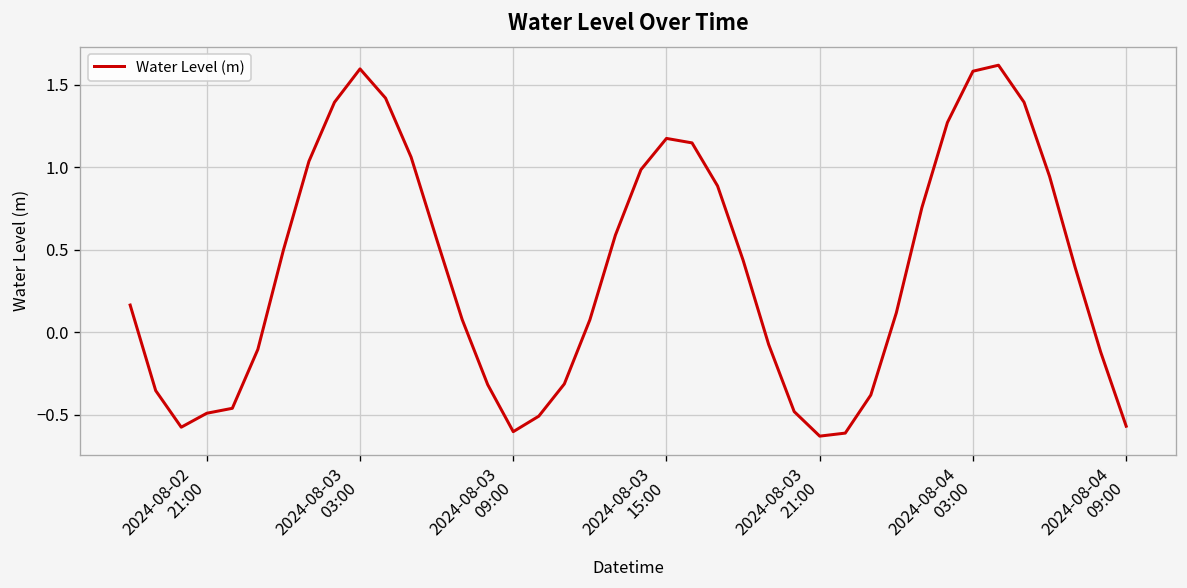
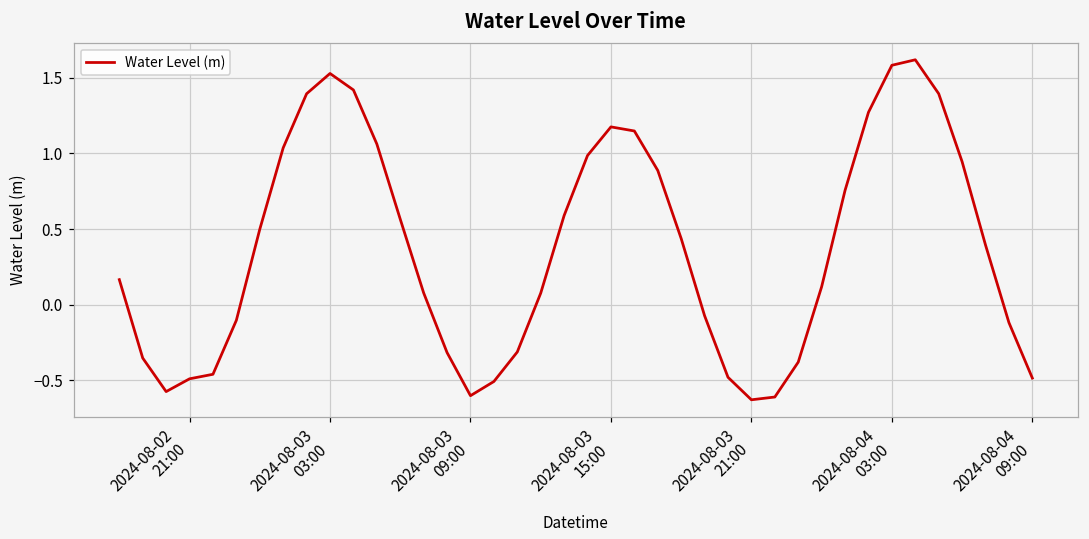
  {
    "2024-08-02 21:00": -0.49,
-   "2024-08-03 03:00": 1.60,
+   "2024-08-03 03:00": 1.53,
    "2024-08-03 09:00": -0.60,
    "2024-08-03 15:00": 1.18,
    "2024-08-03 21:00": -0.63,
    "2024-08-04 03:00": 1.58,
-   "2024-08-04 09:00": -0.57
+   "2024-08-04 09:00": -0.49
  }
